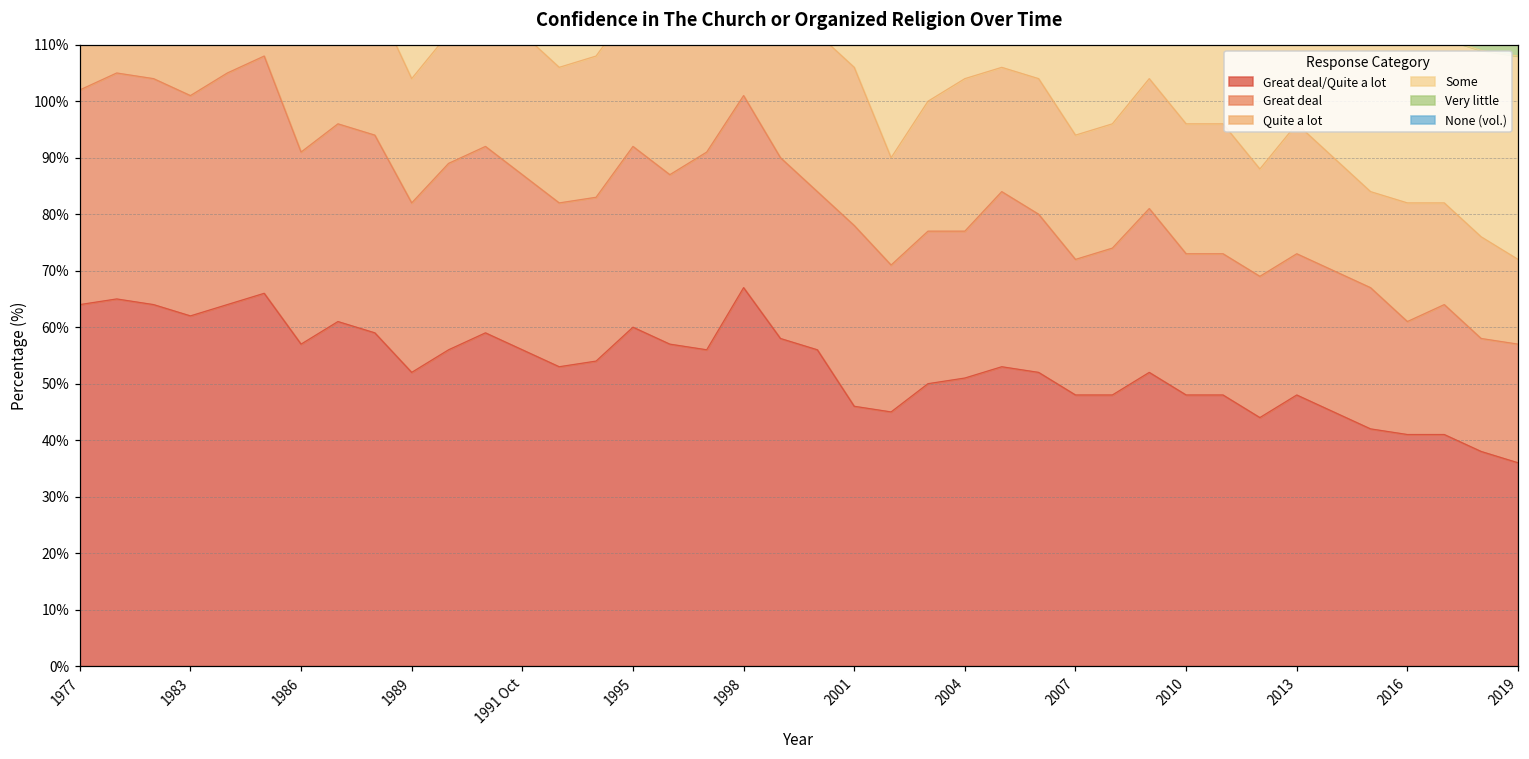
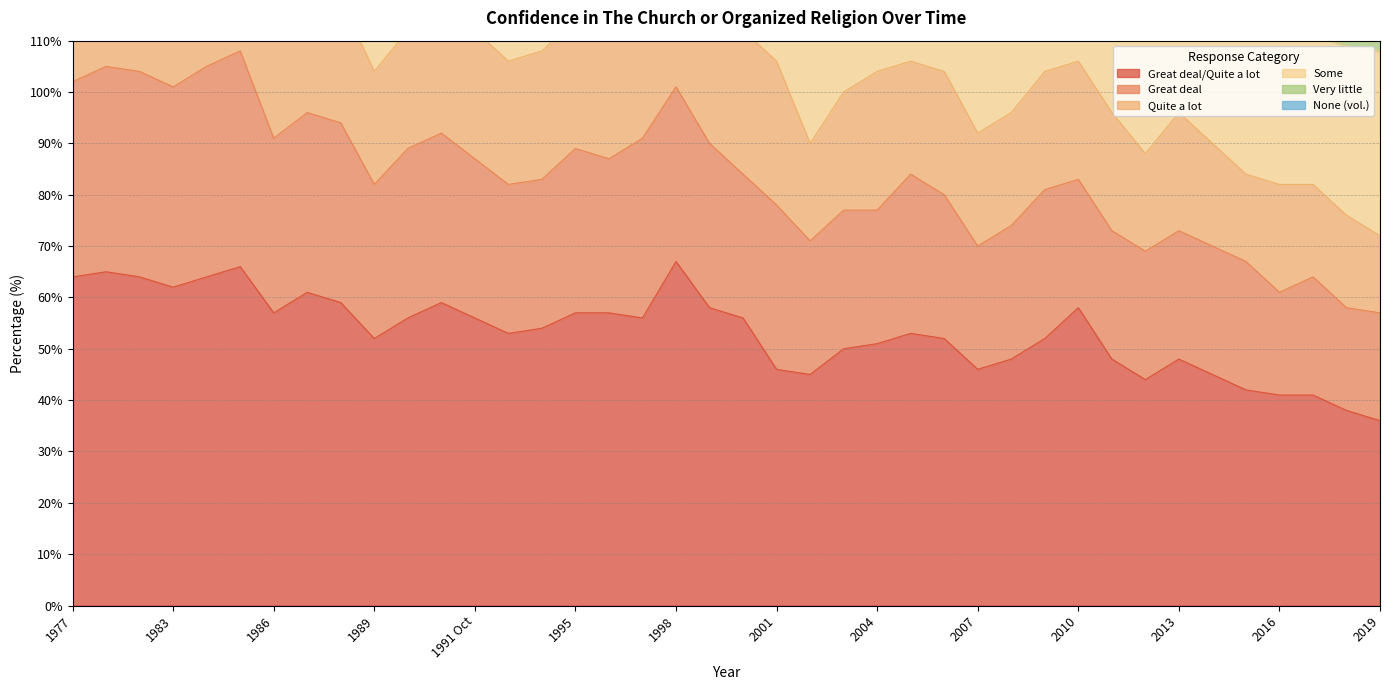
  {
    "Great deal/Quite a lot": {
      "1977": "64%",
      "1983": "62%",
      "1986": "57%",
      "1989": "52%",
      "1991 Oct": "56%",
-     "1995": "60%",
+     "1995": "57%",
      "1998": "67%",
      "2001": "46%",
      "2004": "51%",
-     "2007": "48%",
-     "2010": "48%",
+     "2007": "46%",
+     "2010": "58%",
      "2013": "48%",
      "2016": "41%",
      "2019": "36%"
    }
  }
